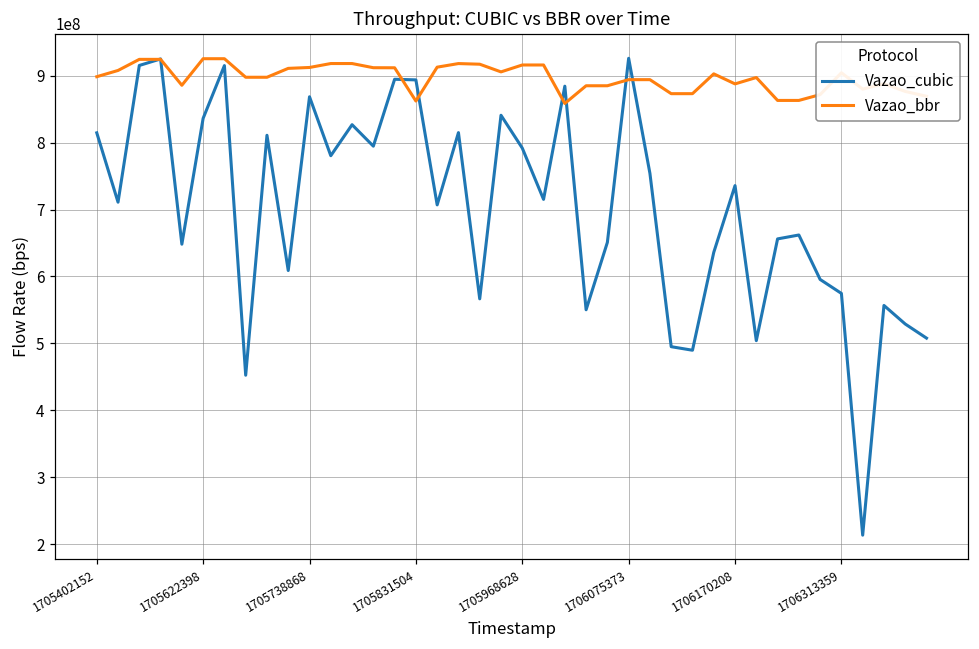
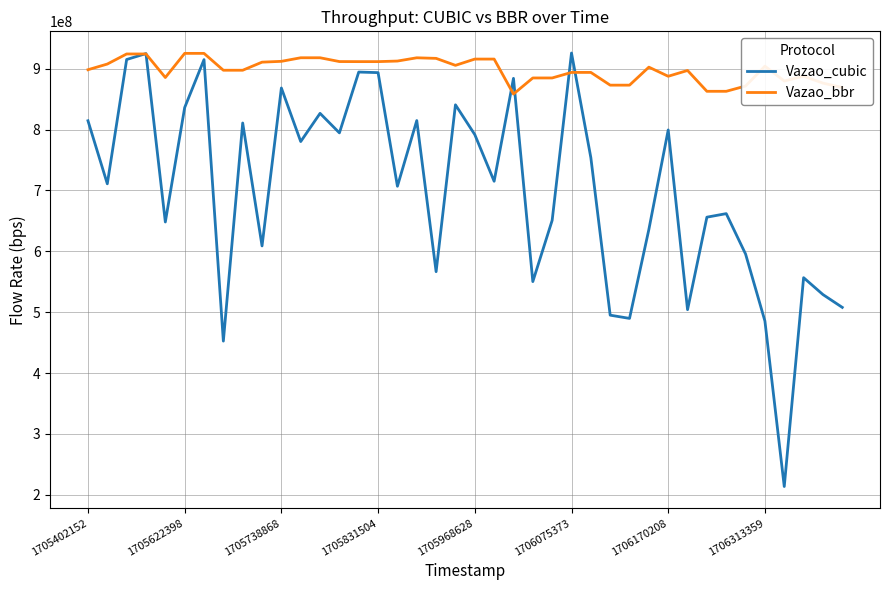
  {
    "Vazao_cubic": {
      "1705402152": 810000000,
      "1705622398": 840000000,
      "1705738868": 870000000,
      "1705831504": 890000000,
      "1705968628": 790000000,
      "1706075373": 930000000,
-     "1706170208": 740000000,
-     "1706313359": 570000000
+     "1706170208": 800000000,
+     "1706313359": 490000000
    },
    "Vazao_bbr": {
      "1705402152": 900000000,
      "1705622398": 930000000,
      "1705738868": 910000000,
-     "1705831504": 860000000,
+     "1705831504": 910000000,
      "1705968628": 920000000,
      "1706075373": 890000000,
      "1706170208": 890000000
    }
  }
